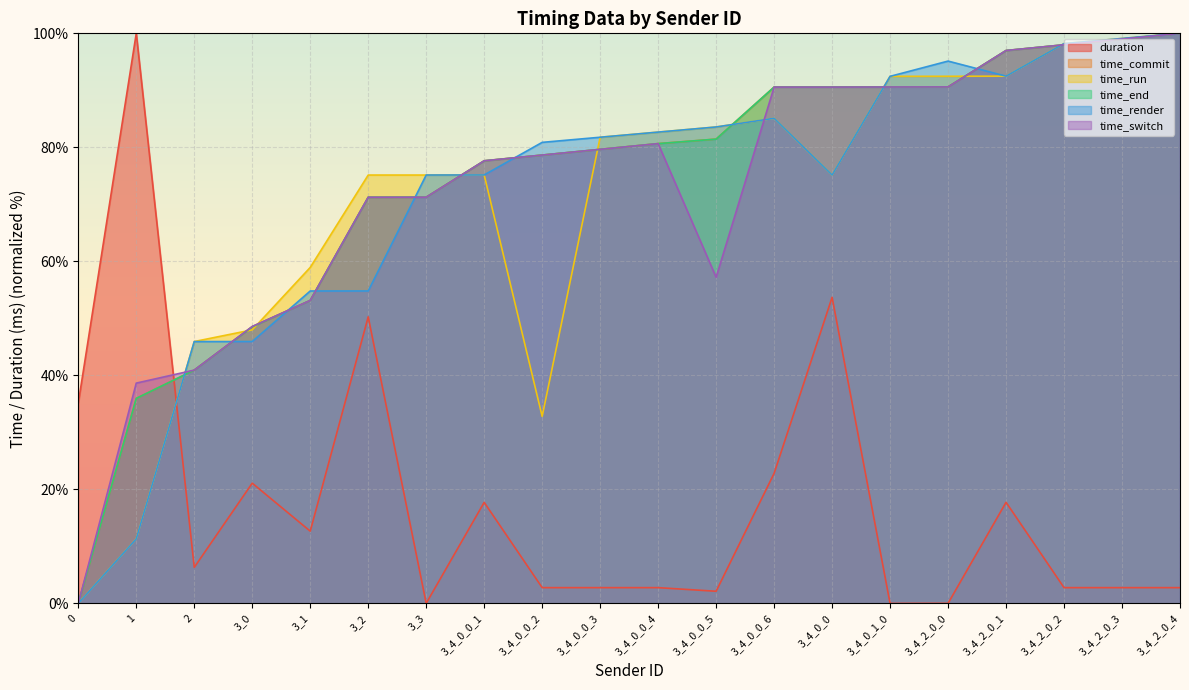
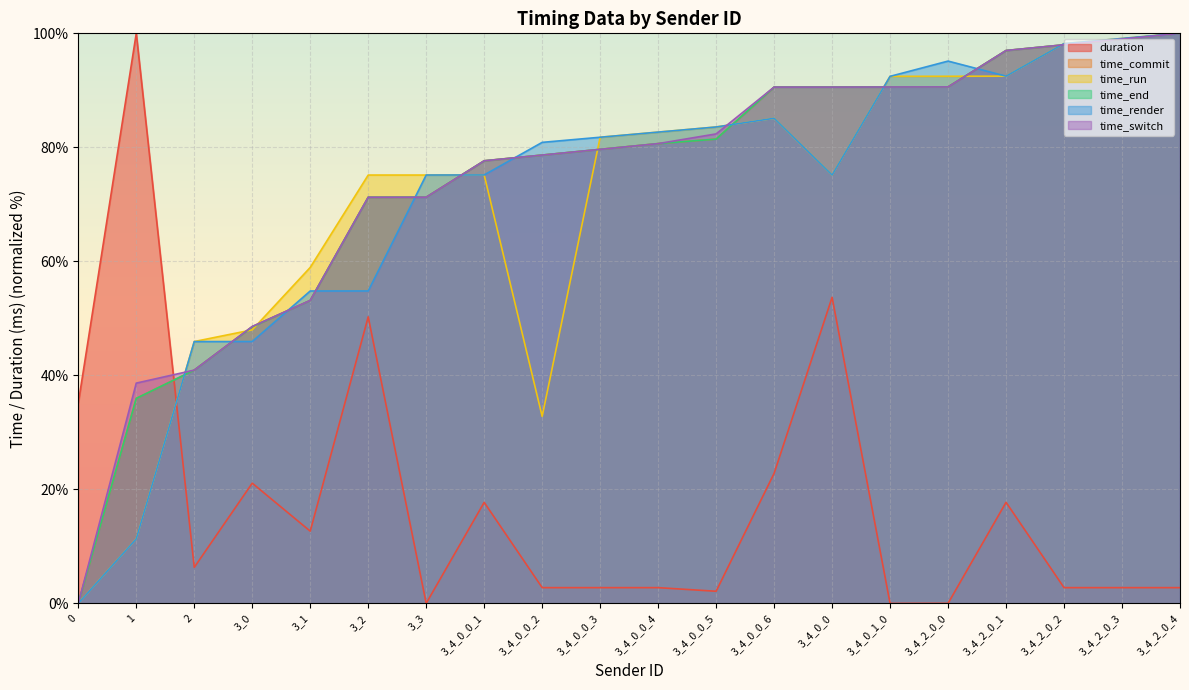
  {
    "duration": {
      "0": "35%",
      "1": "100%",
      "2": "6%",
      "3_0": "21%",
      "3_1": "13%",
      "3_2": "50%",
      "3_3": "0%",
      "3_4_0_0_1": "18%",
      "3_4_0_0_2": "3%",
      "3_4_0_0_3": "3%",
      "3_4_0_0_4": "3%",
      "3_4_0_0_5": "2%",
      "3_4_0_0_6": "23%",
      "3_4_0_0": "54%",
      "3_4_0_1_0": "0%",
      "3_4_2_0_0": "0%",
      "3_4_2_0_1": "18%",
      "3_4_2_0_2": "3%",
      "3_4_2_0_3": "3%",
      "3_4_2_0_4": "3%"
    },
    "time_end": {
      "1": "36%",
      "3_4_0_0_5": "81%"
    },
    "time_run": {
      "3_0": "48%",
      "3_1": "59%",
      "3_2": "75%",
      "3_4_0_0_2": "33%",
      "3_4_2_0_0": "92%"
    },
    "time_render": {
      "3_0": "46%",
      "3_1": "55%",
      "3_2": "55%",
      "3_4_0_0_2": "81%",
      "3_4_2_0_0": "95%"
    },
    "time_switch": {
      "1": "39%",
-     "3_4_0_0_5": "57%"
+     "3_4_0_0_5": "82%"
    }
  }
